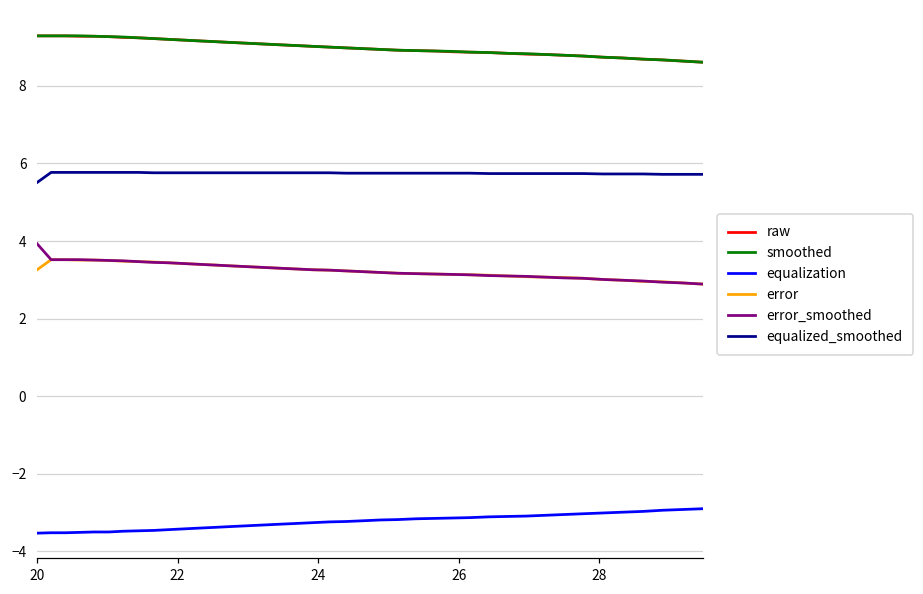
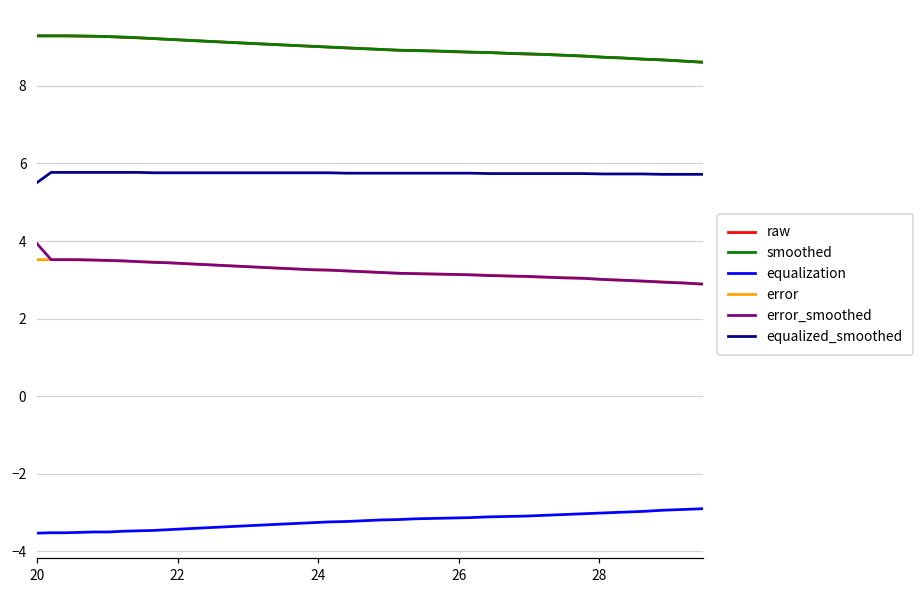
  {
    "smoothed": {
      "20": 9.3
    },
    "equalization": {
      "20": -3.5
    },
    "error": {
-     "20": 3.3
+     "20": 3.5
    },
    "error_smoothed": {
      "20": 3.9
    },
    "equalized_smoothed": {
      "20": 5.5
    }
  }
